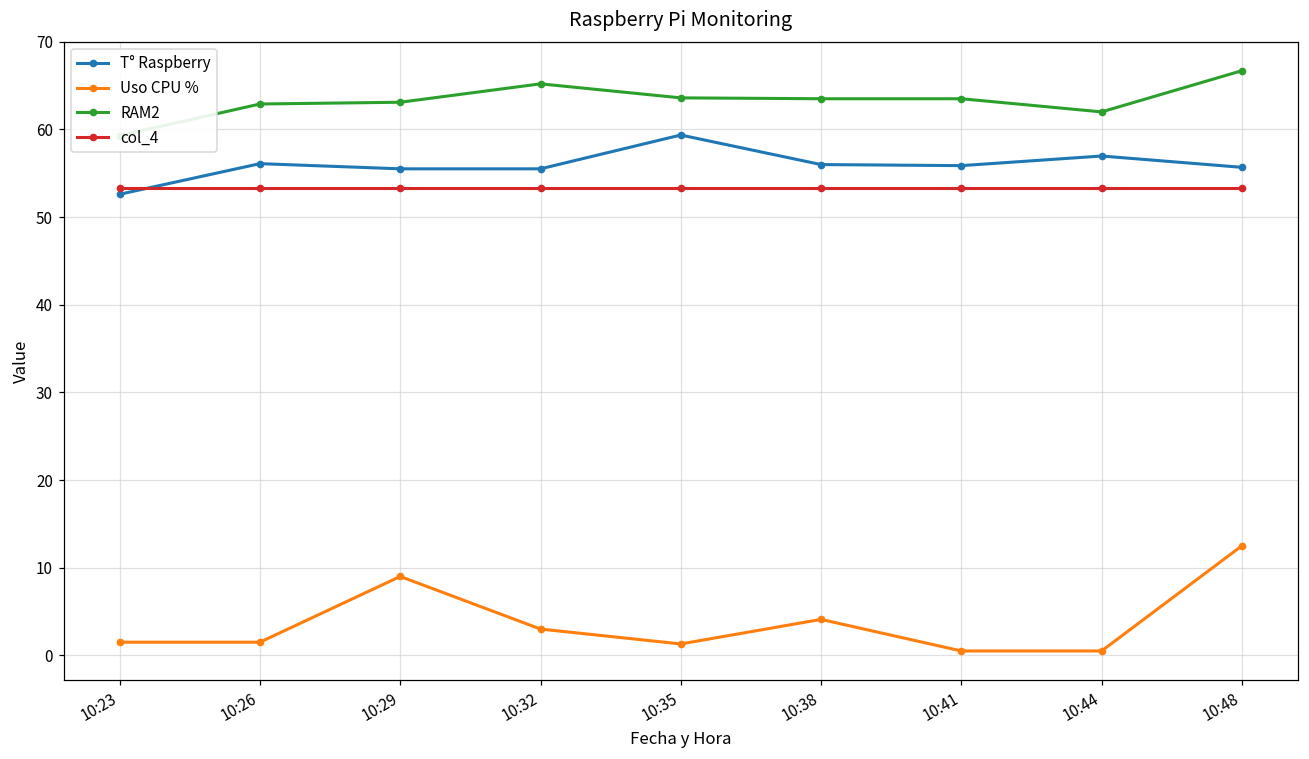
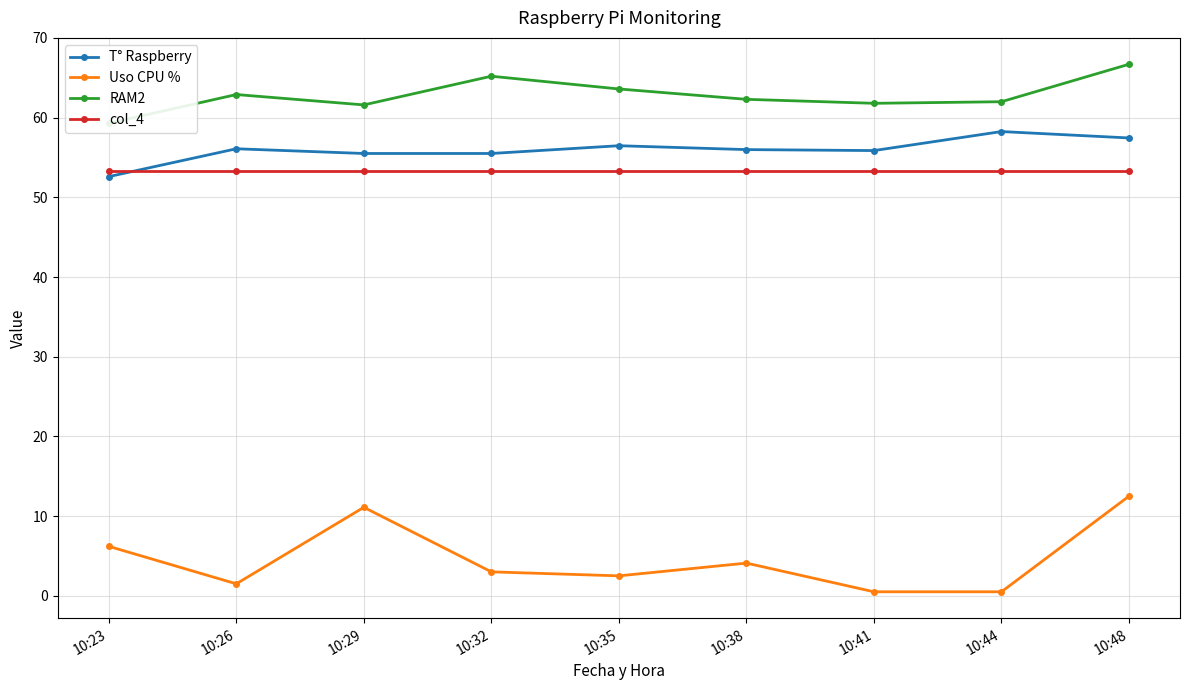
  {
    "T° Raspberry": {
      "10:23": 53,
      "10:26": 56,
      "10:29": 56,
      "10:32": 56,
-     "10:35": 59,
+     "10:35": 56,
      "10:38": 56,
      "10:41": 56,
-     "10:44": 57,
-     "10:48": 56
+     "10:44": 58,
+     "10:48": 57
    },
    "Uso CPU %": {
-     "10:23": 2,
+     "10:23": 6,
      "10:26": 2,
-     "10:29": 9,
+     "10:29": 11,
      "10:32": 3,
-     "10:35": 1,
+     "10:35": 3,
      "10:38": 4,
      "10:41": 1,
      "10:44": 1,
      "10:48": 13
    },
    "RAM2": {
      "10:26": 63,
-     "10:29": 63,
+     "10:29": 62,
      "10:32": 65,
      "10:35": 64,
-     "10:38": 64,
-     "10:41": 64,
+     "10:38": 62,
+     "10:41": 62,
      "10:44": 62,
      "10:48": 67
    },
    "col_4": {
      "10:23": 53,
      "10:26": 53,
      "10:29": 53,
      "10:32": 53,
      "10:35": 53,
      "10:38": 53,
      "10:41": 53,
      "10:44": 53,
      "10:48": 53
    }
  }
